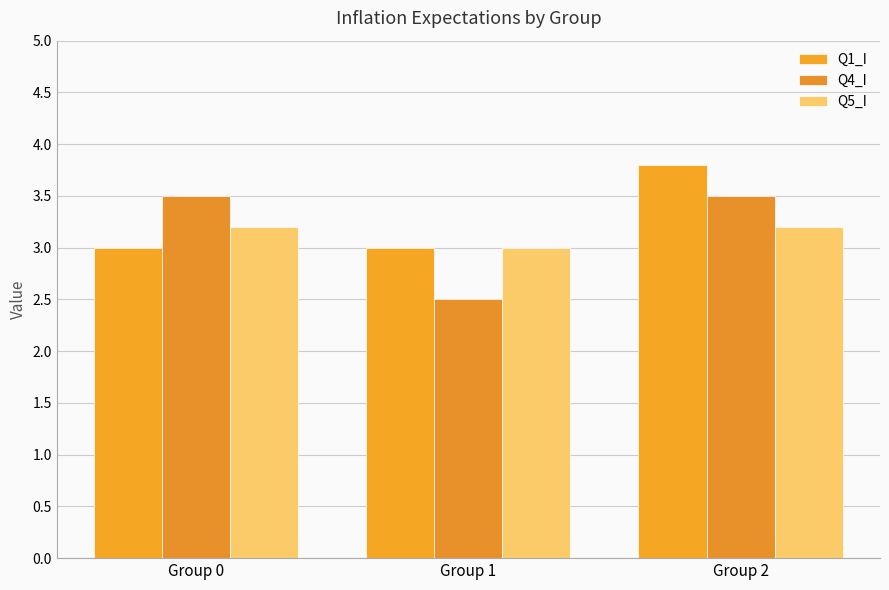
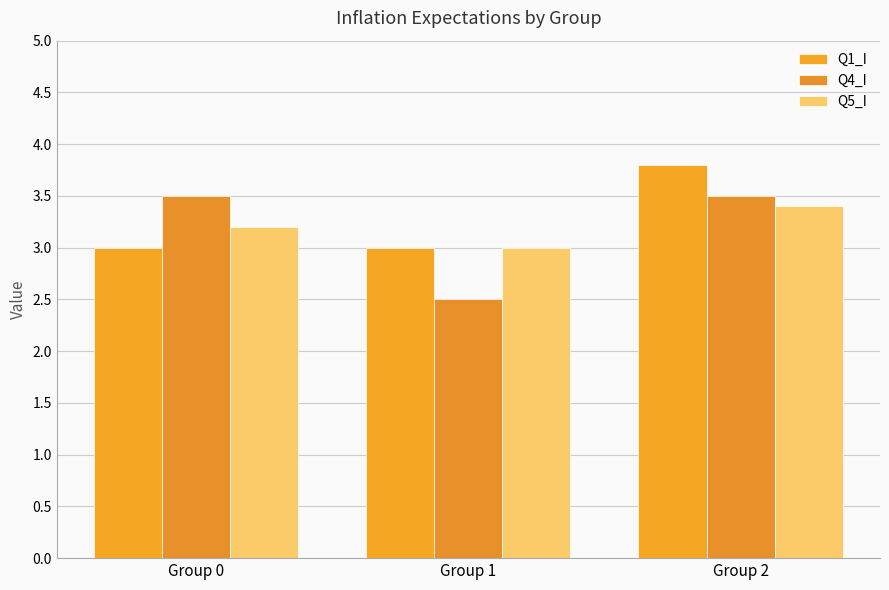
  {
    "Q5_I": {
      "Group 0": 3.2,
      "Group 1": 3.0,
-     "Group 2": 3.2
+     "Group 2": 3.4
    }
  }
